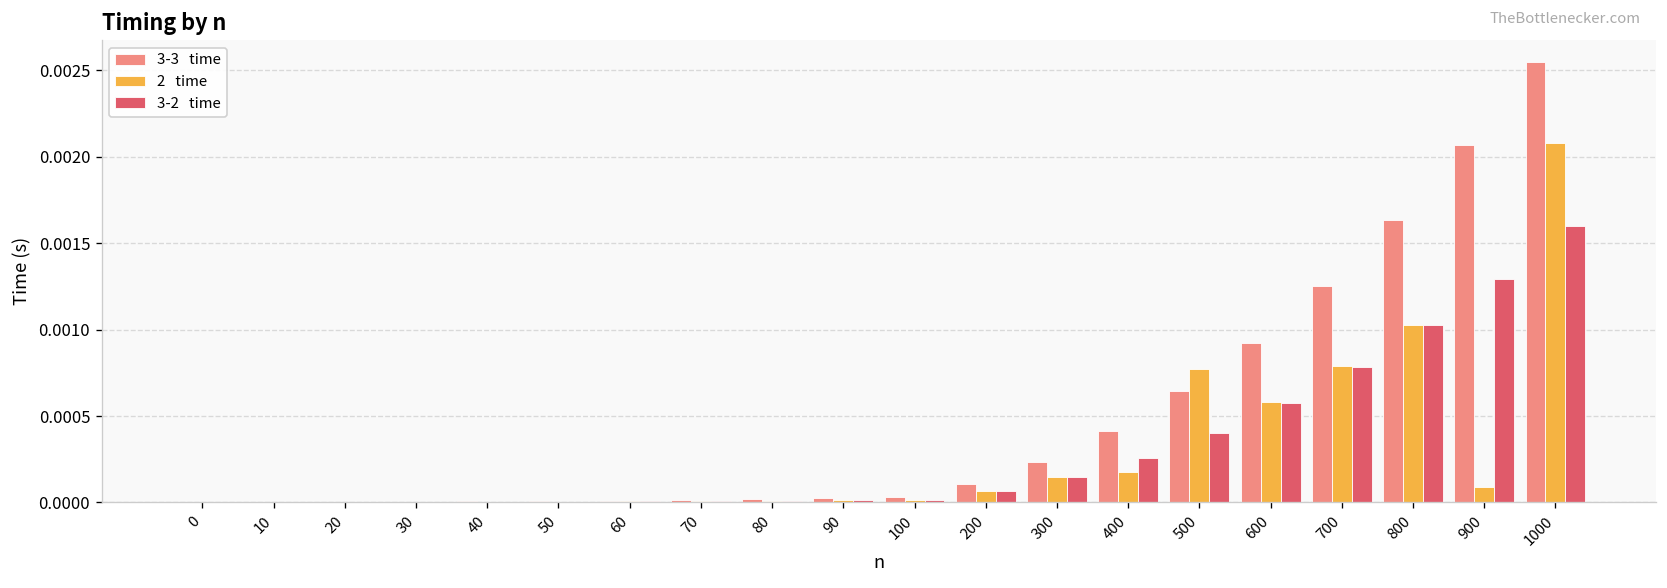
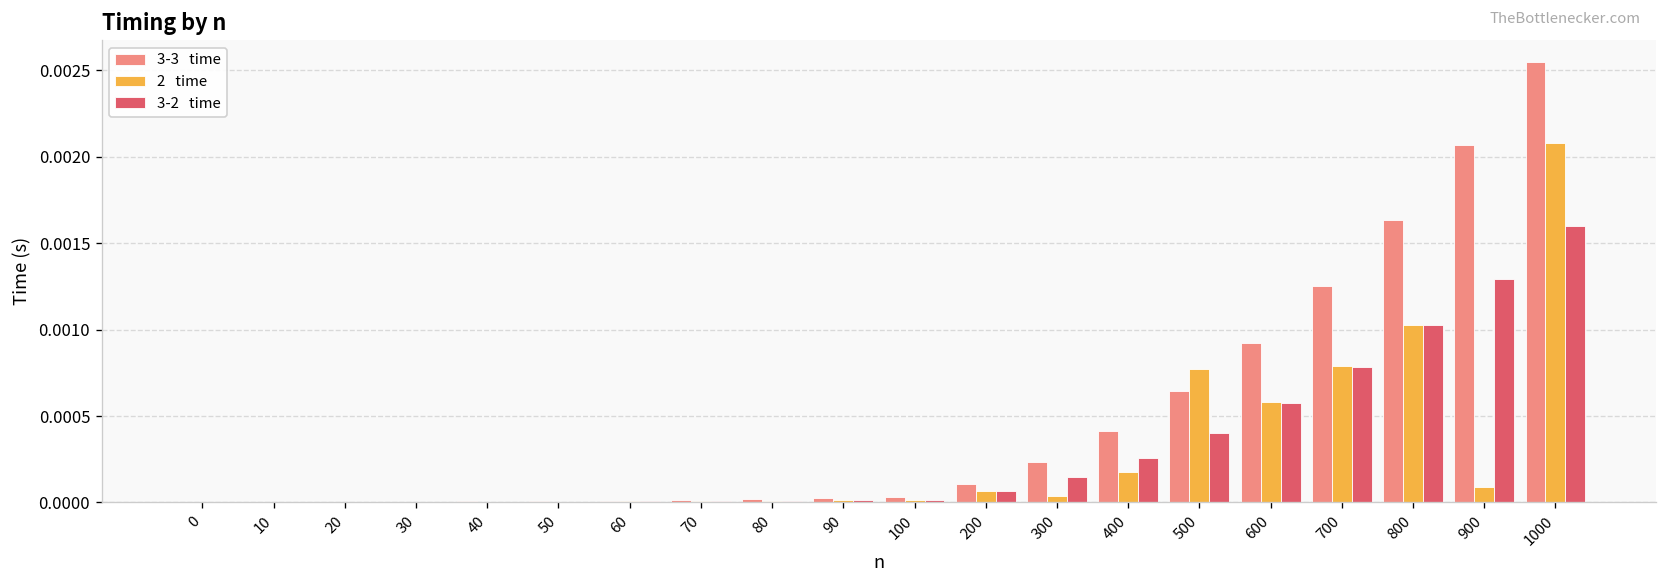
  {
    "2 time": {
      "0": 0.00000,
      "10": 0.00000,
      "200": 0.00007,
-     "300": 0.00015,
+     "300": 0.00004,
      "400": 0.00018,
      "500": 0.00078,
      "600": 0.00058,
      "700": 0.00079,
      "800": 0.00103,
      "900": 0.00009,
      "1000": 0.00208
    }
  }
